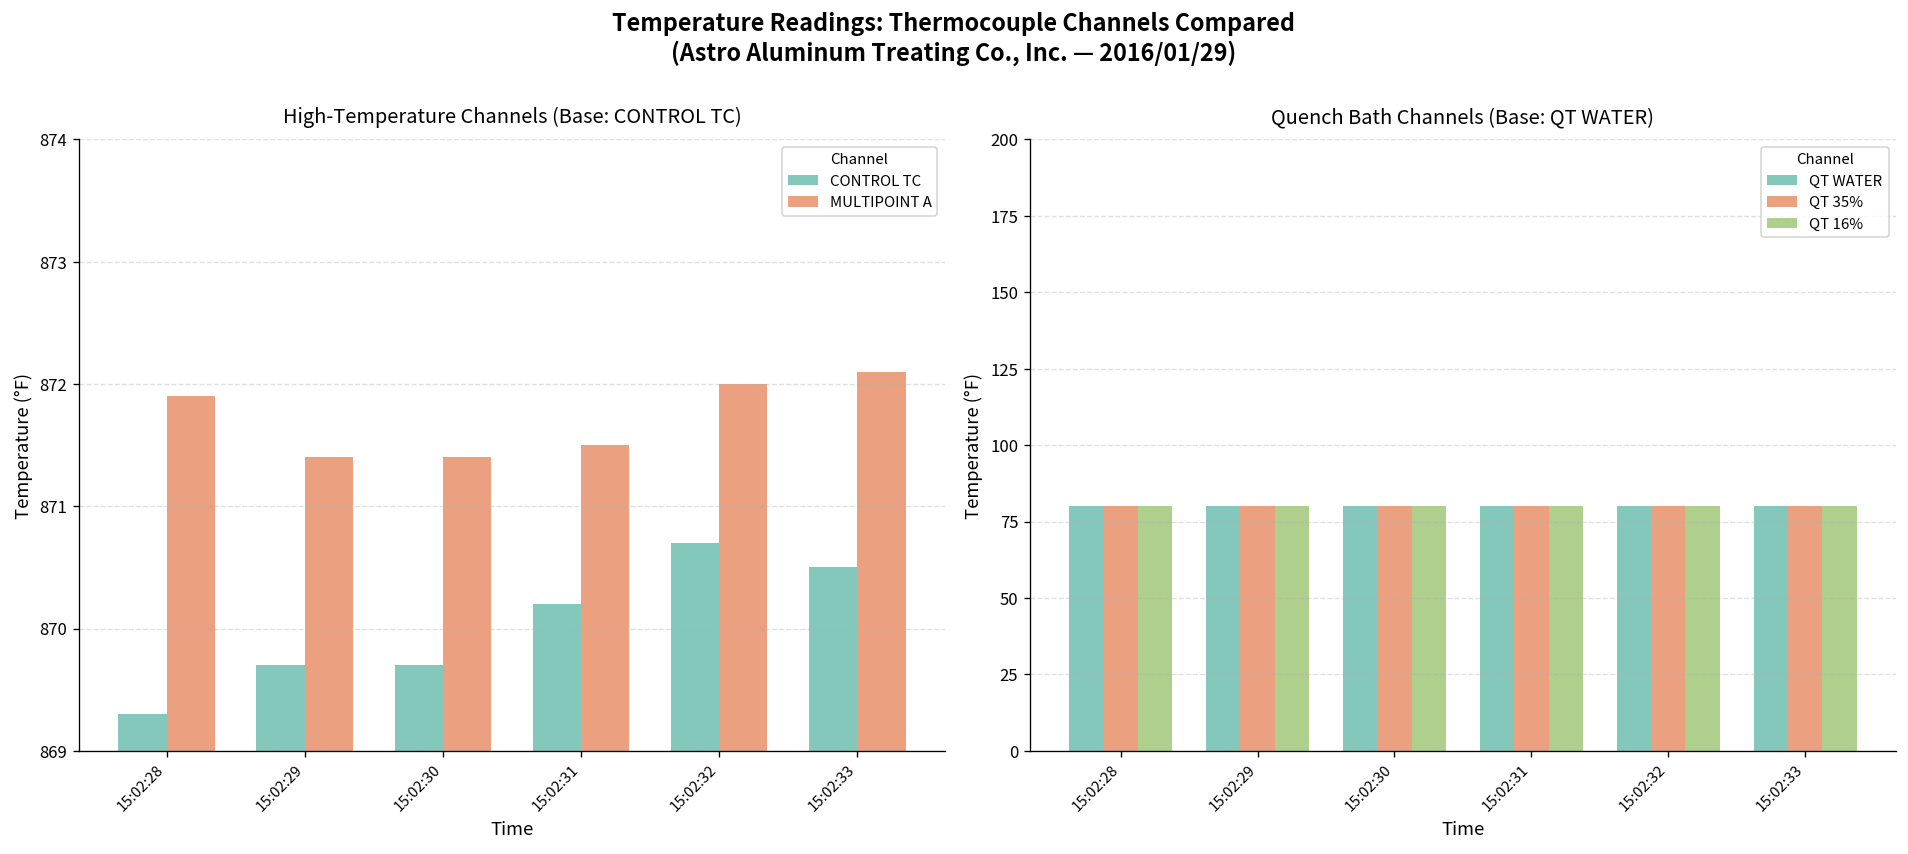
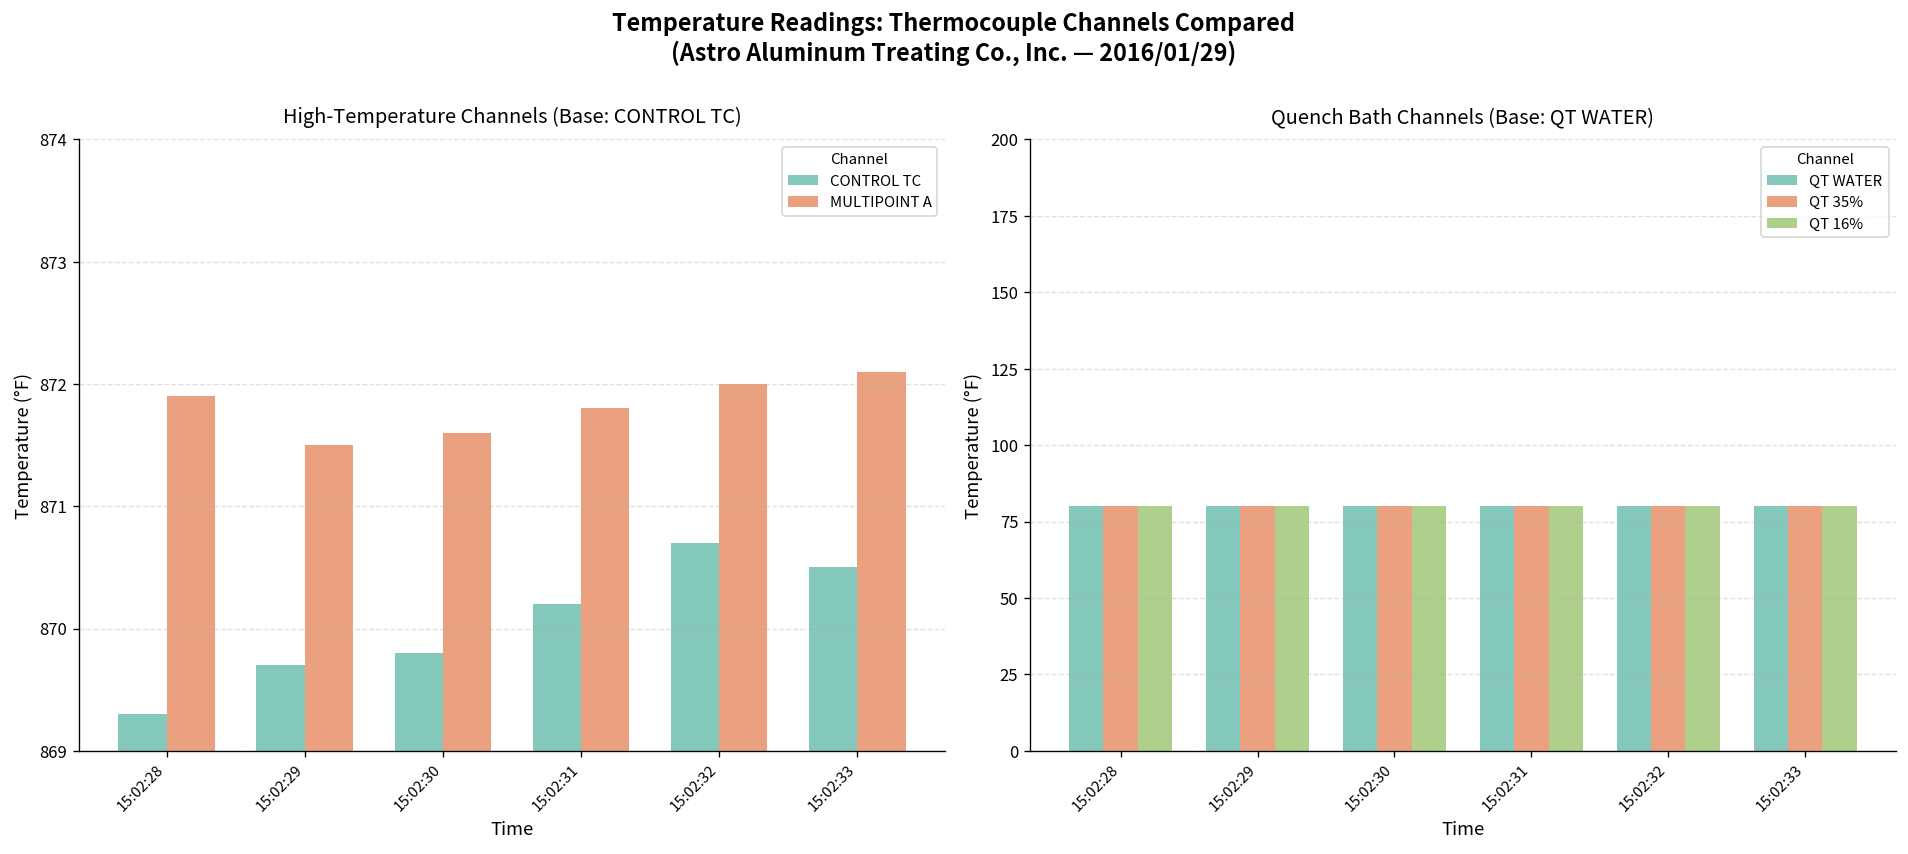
  {
    "High-Temperature Channels (Base: CONTROL TC)": {
      "CONTROL TC": {
        "15:02:28": 869.3,
        "15:02:29": 869.7,
-       "15:02:30": 869.7,
+       "15:02:30": 869.8,
        "15:02:31": 870.2,
        "15:02:32": 870.7,
        "15:02:33": 870.5
      },
      "MULTIPOINT A": {
        "15:02:28": 871.9,
-       "15:02:29": 871.4,
-       "15:02:30": 871.4,
-       "15:02:31": 871.5,
+       "15:02:29": 871.5,
+       "15:02:30": 871.6,
+       "15:02:31": 871.8,
        "15:02:32": 872.0,
        "15:02:33": 872.1
      }
    },
    "Quench Bath Channels (Base: QT WATER)": {
      "QT WATER": {
        "15:02:28": 80,
        "15:02:29": 80,
        "15:02:30": 80,
        "15:02:31": 80,
        "15:02:32": 80,
        "15:02:33": 80
      },
      "QT 35%": {
        "15:02:28": 80,
        "15:02:29": 80,
        "15:02:30": 80,
        "15:02:31": 80,
        "15:02:32": 80,
        "15:02:33": 80
      },
      "QT 16%": {
        "15:02:28": 80,
        "15:02:29": 80,
        "15:02:30": 80,
        "15:02:31": 80,
        "15:02:32": 80,
        "15:02:33": 80
      }
    }
  }
